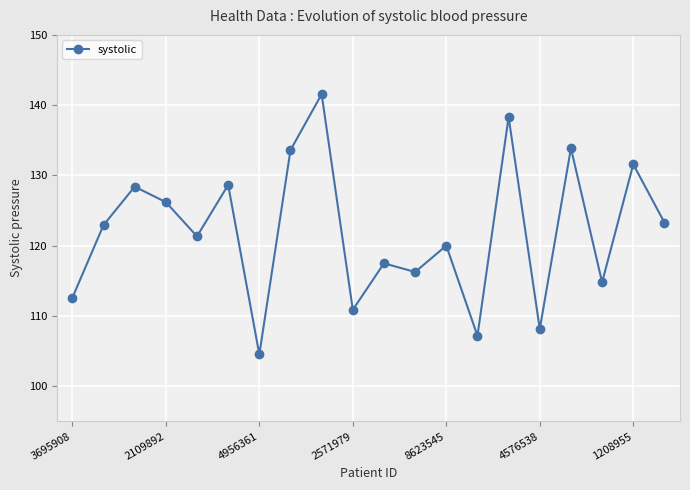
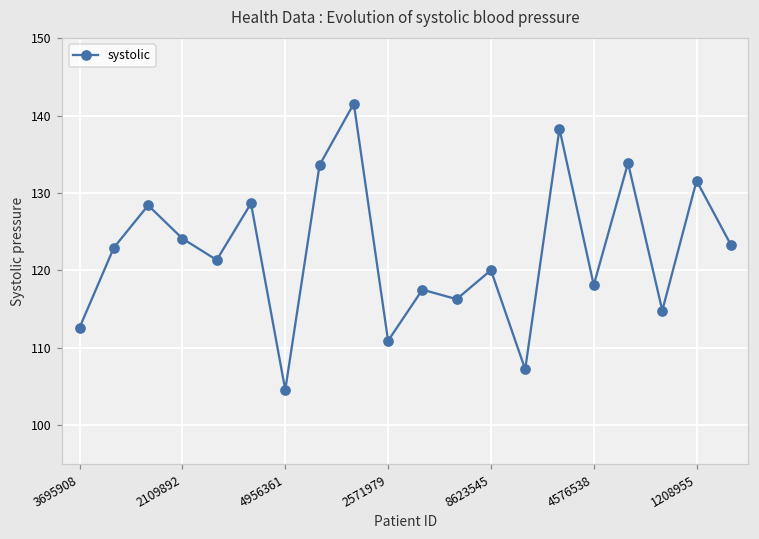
  {
    "3695908": 113,
-   "2109892": 126,
+   "2109892": 124,
    "4956361": 105,
    "2571979": 111,
    "8623545": 120,
-   "4576538": 108,
+   "4576538": 118,
    "1208955": 132
  }
